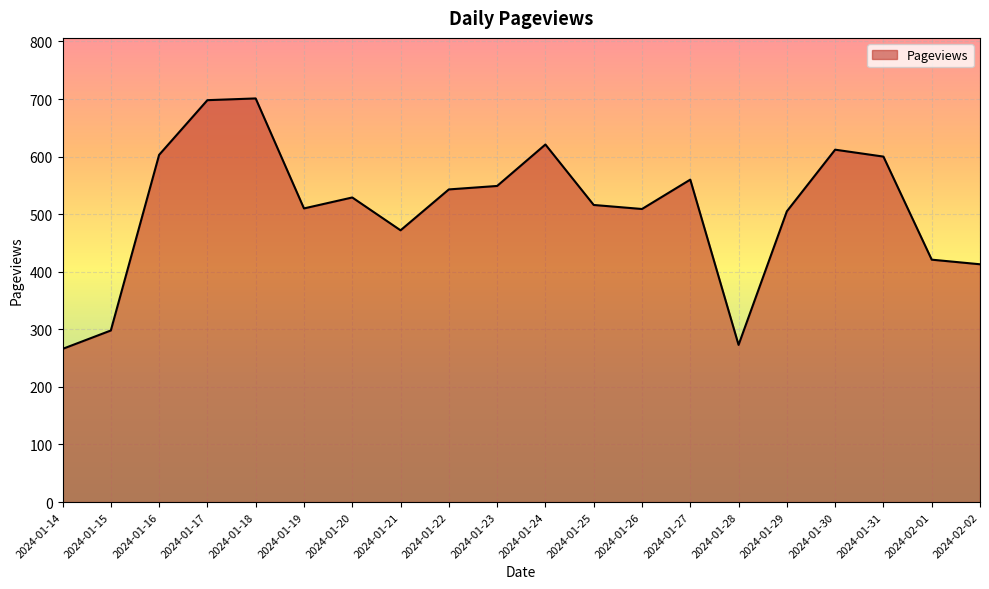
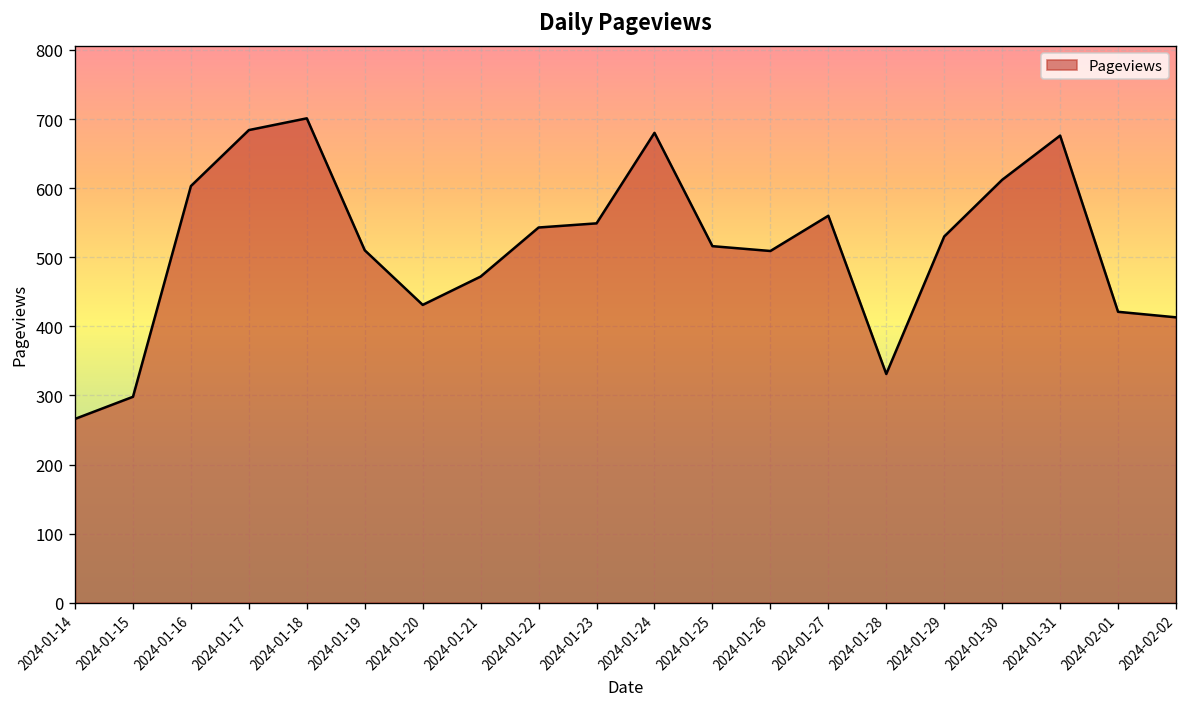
  {
    "2024-01-14": 270,
    "2024-01-15": 300,
    "2024-01-16": 600,
-   "2024-01-17": 700,
+   "2024-01-17": 680,
    "2024-01-18": 700,
    "2024-01-19": 510,
-   "2024-01-20": 530,
+   "2024-01-20": 430,
    "2024-01-21": 470,
    "2024-01-22": 540,
    "2024-01-23": 550,
-   "2024-01-24": 620,
+   "2024-01-24": 680,
    "2024-01-25": 520,
    "2024-01-26": 510,
    "2024-01-27": 560,
-   "2024-01-28": 270,
-   "2024-01-29": 510,
+   "2024-01-28": 330,
+   "2024-01-29": 530,
    "2024-01-30": 610,
-   "2024-01-31": 600,
+   "2024-01-31": 680,
    "2024-02-01": 420,
    "2024-02-02": 410
  }
